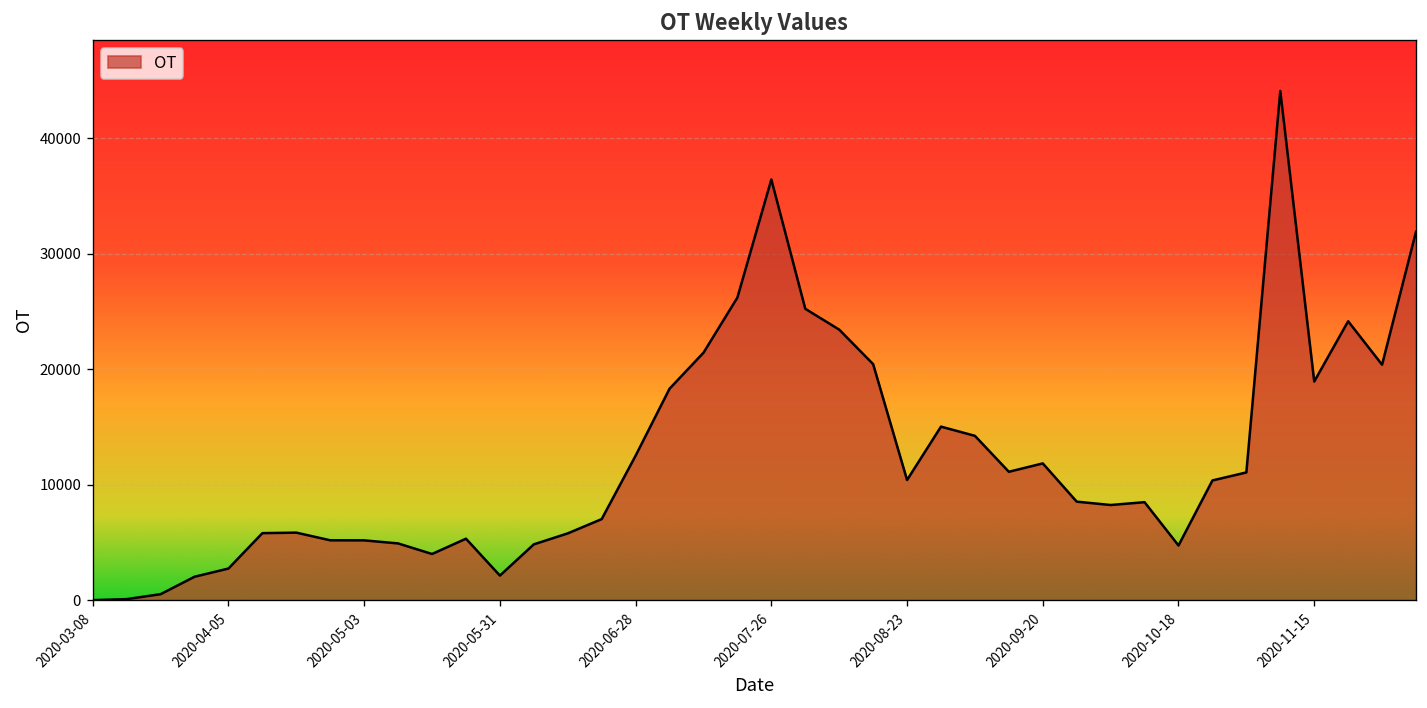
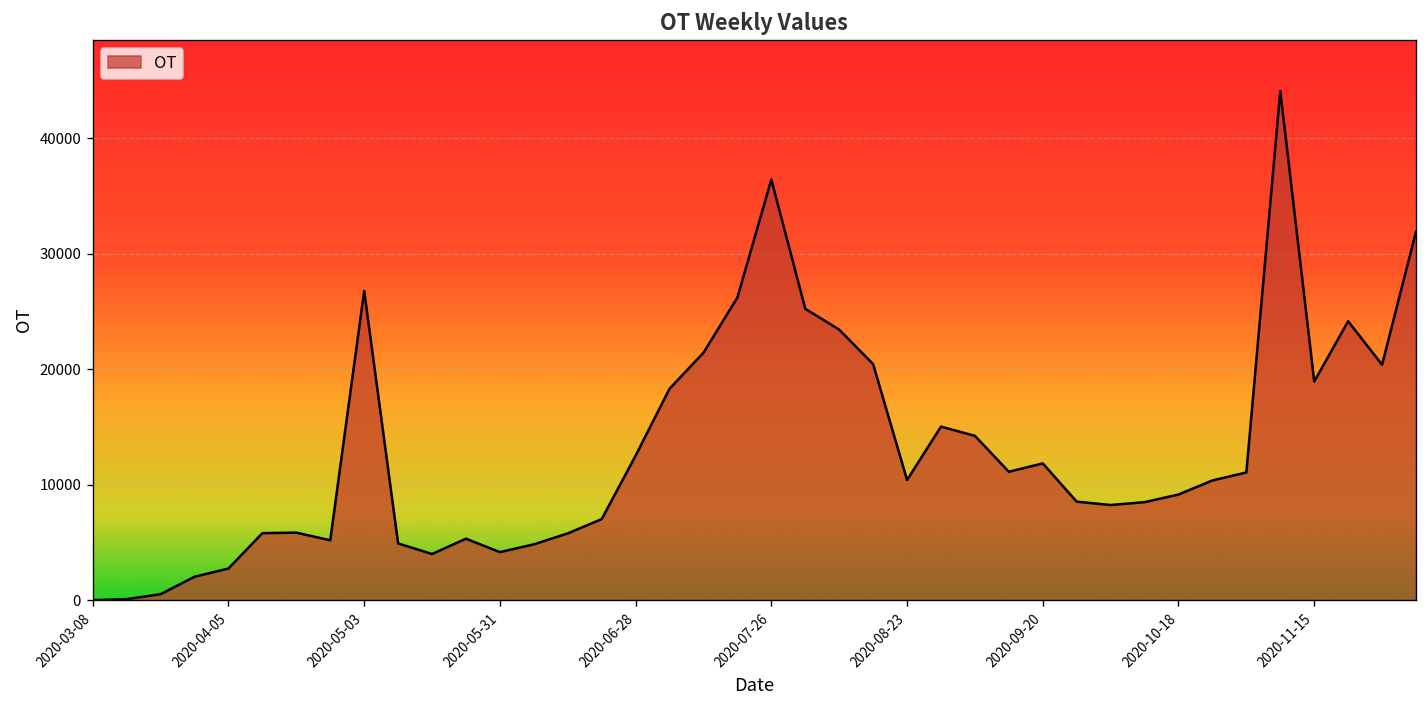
  {
    "2020-03-08": 0,
    "2020-04-05": 3000,
-   "2020-05-03": 5000,
-   "2020-05-31": 2000,
+   "2020-05-03": 27000,
+   "2020-05-31": 4000,
    "2020-06-28": 13000,
    "2020-07-26": 36000,
    "2020-08-23": 10000,
    "2020-09-20": 12000,
-   "2020-10-18": 5000,
+   "2020-10-18": 9000,
    "2020-11-15": 19000
  }
